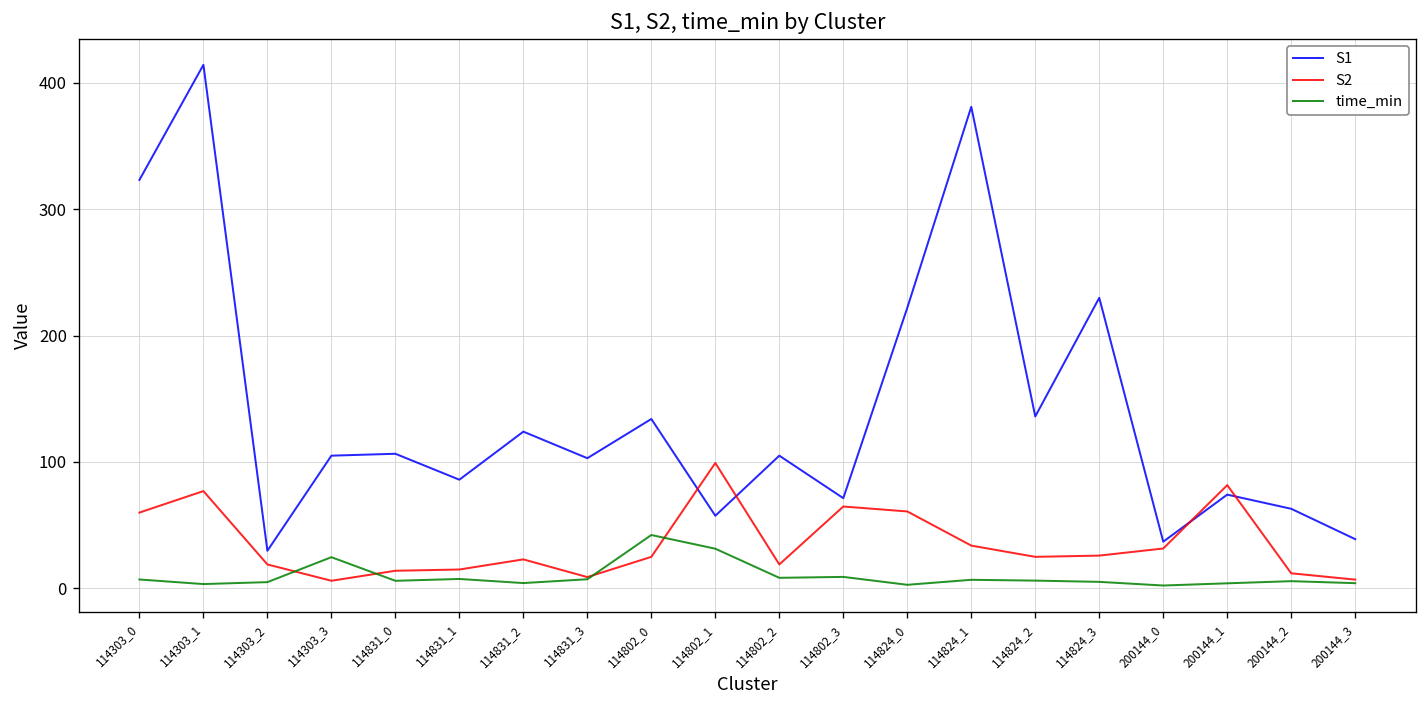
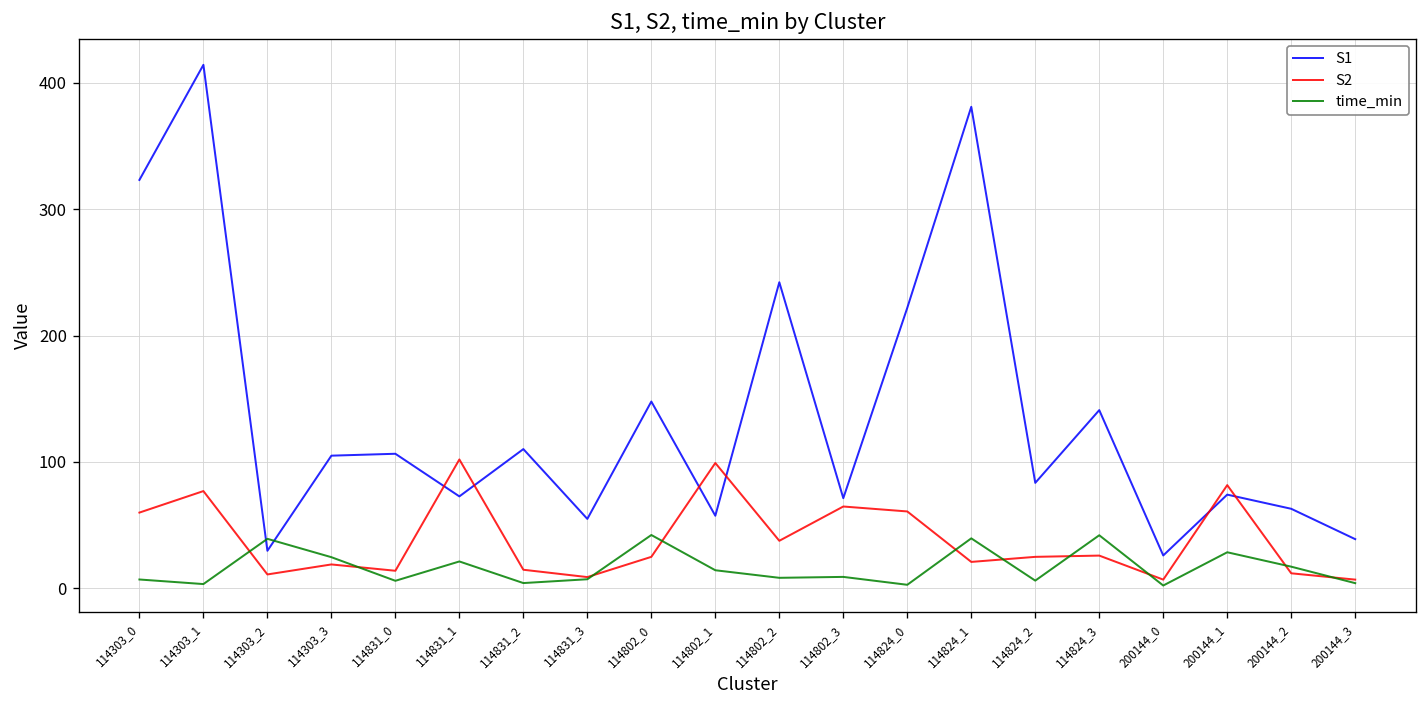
  {
    "S1": {
      "114303_0": 323,
      "114303_1": 414,
      "114303_2": 30,
      "114303_3": 105,
      "114831_0": 107,
-     "114831_1": 86,
-     "114831_2": 124,
-     "114831_3": 103,
-     "114802_0": 134,
+     "114831_1": 73,
+     "114831_2": 110,
+     "114831_3": 55,
+     "114802_0": 148,
      "114802_1": 58,
-     "114802_2": 105,
+     "114802_2": 242,
      "114802_3": 71,
      "114824_0": 222,
      "114824_1": 381,
-     "114824_2": 136,
-     "114824_3": 230,
-     "200144_0": 37,
+     "114824_2": 84,
+     "114824_3": 141,
+     "200144_0": 26,
      "200144_1": 74,
      "200144_2": 63,
      "200144_3": 39
    },
    "S2": {
      "114303_0": 60,
      "114303_1": 77,
-     "114303_2": 19,
-     "114303_3": 6,
+     "114303_2": 11,
+     "114303_3": 19,
      "114831_0": 14,
-     "114831_1": 15,
-     "114831_2": 23,
+     "114831_1": 102,
+     "114831_2": 15,
      "114802_0": 25,
      "114802_1": 99,
-     "114802_2": 19,
+     "114802_2": 38,
      "114802_3": 65,
      "114824_0": 61,
-     "114824_1": 34,
+     "114824_1": 21,
      "114824_2": 25,
      "114824_3": 26,
-     "200144_0": 32,
+     "200144_0": 7,
      "200144_1": 82,
      "200144_2": 12,
      "200144_3": 7
    },
    "time_min": {
      "114303_0": 7,
      "114303_1": 3,
-     "114303_2": 5,
+     "114303_2": 39,
      "114303_3": 25,
      "114831_0": 6,
-     "114831_1": 8,
+     "114831_1": 21,
      "114831_2": 4,
      "114802_0": 42,
-     "114802_1": 31,
+     "114802_1": 14,
      "114802_2": 8,
      "114802_3": 9,
      "114824_0": 3,
-     "114824_1": 7,
+     "114824_1": 40,
      "114824_2": 6,
-     "114824_3": 5,
+     "114824_3": 42,
      "200144_0": 2,
-     "200144_1": 4,
-     "200144_2": 6,
+     "200144_1": 29,
+     "200144_2": 17,
      "200144_3": 4
    }
  }
